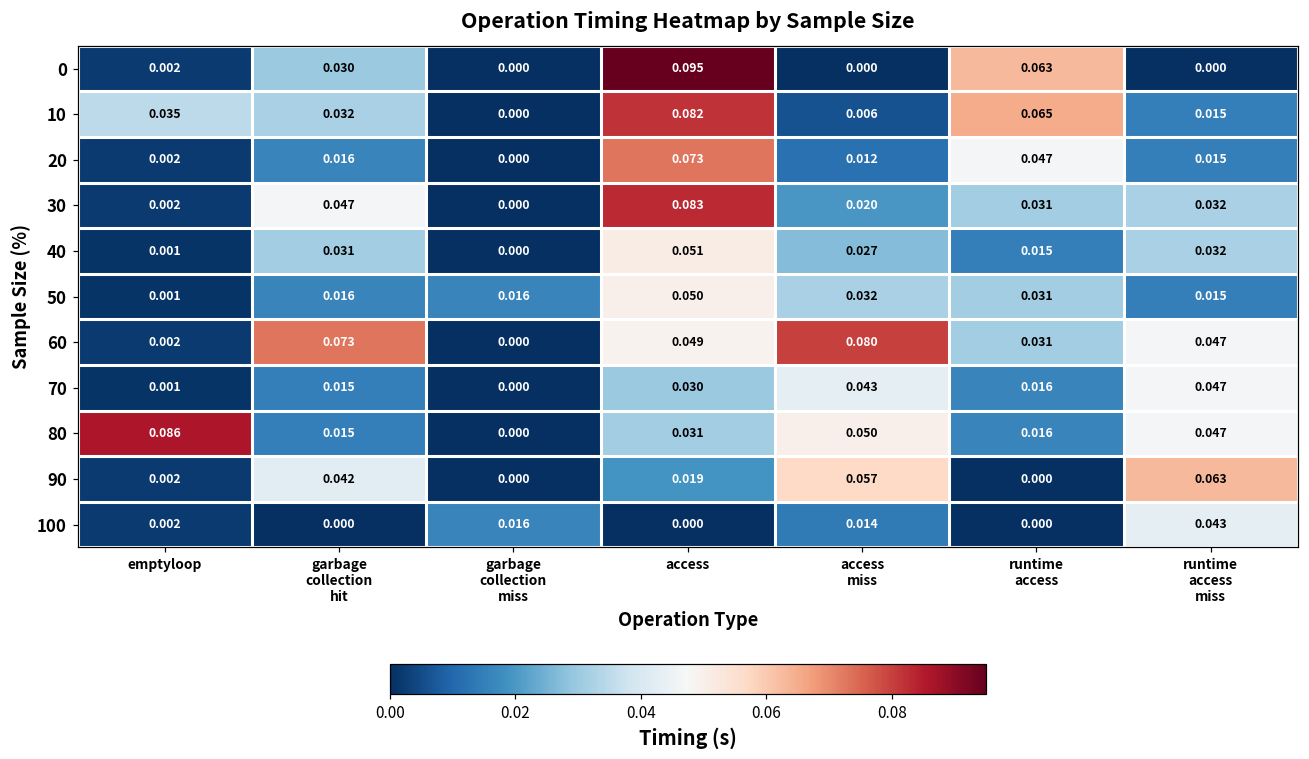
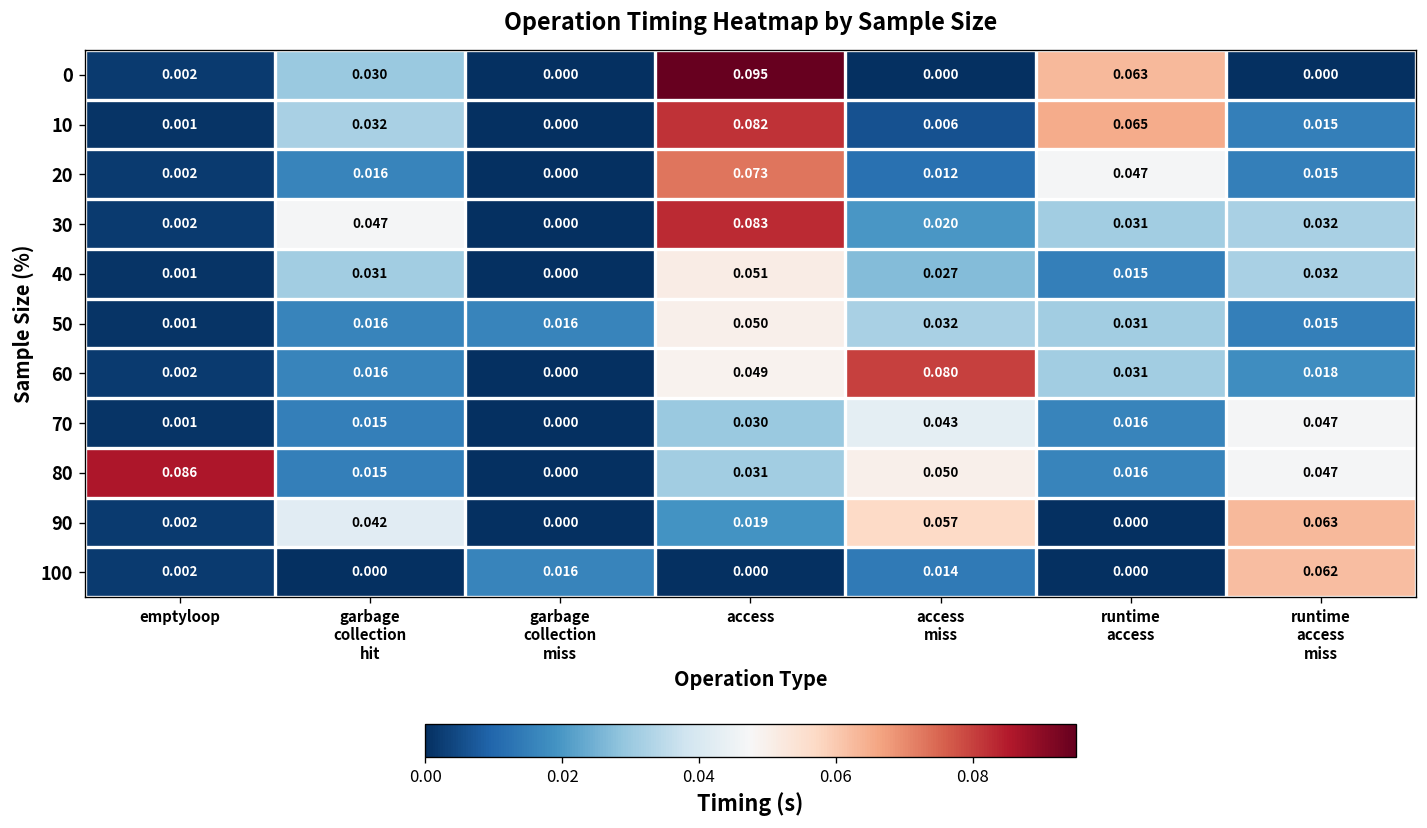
  {
    "0": {
      "emptyloop": 0.002,
      "garbage collection hit": 0.030,
      "garbage collection miss": 0.000,
      "access": 0.095,
      "access miss": 0.000,
      "runtime access": 0.063,
      "runtime access miss": 0.000
    },
    "10": {
-     "emptyloop": 0.035,
+     "emptyloop": 0.001,
      "garbage collection hit": 0.032,
      "garbage collection miss": 0.000,
      "access": 0.082,
      "access miss": 0.006,
      "runtime access": 0.065,
      "runtime access miss": 0.015
    },
    "20": {
      "emptyloop": 0.002,
      "garbage collection hit": 0.016,
      "garbage collection miss": 0.000,
      "access": 0.073,
      "access miss": 0.012,
      "runtime access": 0.047,
      "runtime access miss": 0.015
    },
    "30": {
      "emptyloop": 0.002,
      "garbage collection hit": 0.047,
      "garbage collection miss": 0.000,
      "access": 0.083,
      "access miss": 0.020,
      "runtime access": 0.031,
      "runtime access miss": 0.032
    },
    "40": {
      "emptyloop": 0.001,
      "garbage collection hit": 0.031,
      "garbage collection miss": 0.000,
      "access": 0.051,
      "access miss": 0.027,
      "runtime access": 0.015,
      "runtime access miss": 0.032
    },
    "50": {
      "emptyloop": 0.001,
      "garbage collection hit": 0.016,
      "garbage collection miss": 0.016,
      "access": 0.050,
      "access miss": 0.032,
      "runtime access": 0.031,
      "runtime access miss": 0.015
    },
    "60": {
      "emptyloop": 0.002,
-     "garbage collection hit": 0.073,
+     "garbage collection hit": 0.016,
      "garbage collection miss": 0.000,
      "access": 0.049,
      "access miss": 0.080,
      "runtime access": 0.031,
-     "runtime access miss": 0.047
+     "runtime access miss": 0.018
    },
    "70": {
      "emptyloop": 0.001,
      "garbage collection hit": 0.015,
      "garbage collection miss": 0.000,
      "access": 0.030,
      "access miss": 0.043,
      "runtime access": 0.016,
      "runtime access miss": 0.047
    },
    "80": {
      "emptyloop": 0.086,
      "garbage collection hit": 0.015,
      "garbage collection miss": 0.000,
      "access": 0.031,
      "access miss": 0.050,
      "runtime access": 0.016,
      "runtime access miss": 0.047
    },
    "90": {
      "emptyloop": 0.002,
      "garbage collection hit": 0.042,
      "garbage collection miss": 0.000,
      "access": 0.019,
      "access miss": 0.057,
      "runtime access": 0.000,
      "runtime access miss": 0.063
    },
    "100": {
      "emptyloop": 0.002,
      "garbage collection hit": 0.000,
      "garbage collection miss": 0.016,
      "access": 0.000,
      "access miss": 0.014,
      "runtime access": 0.000,
-     "runtime access miss": 0.043
+     "runtime access miss": 0.062
    }
  }
